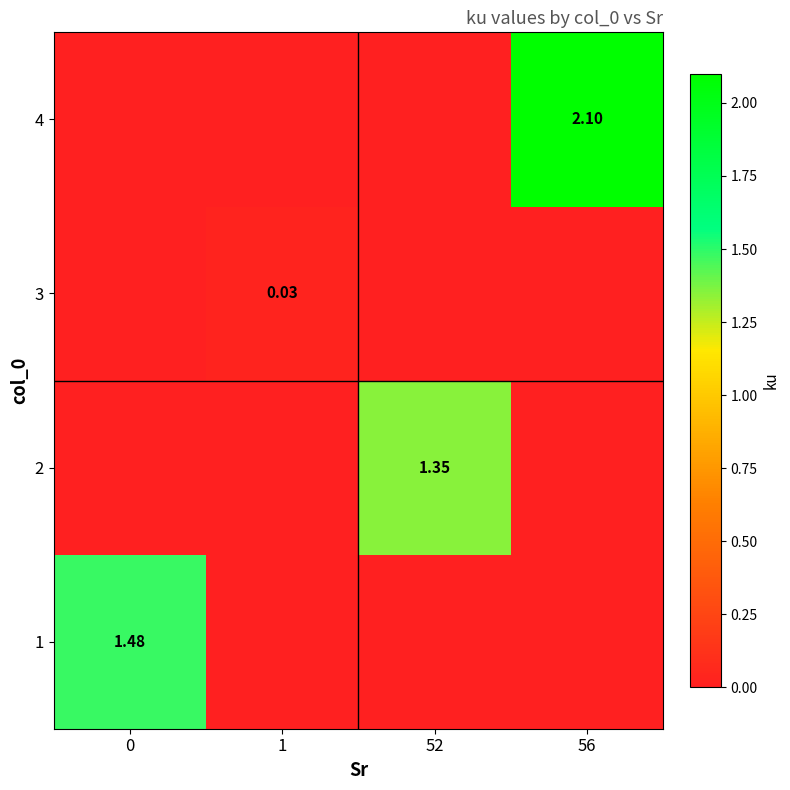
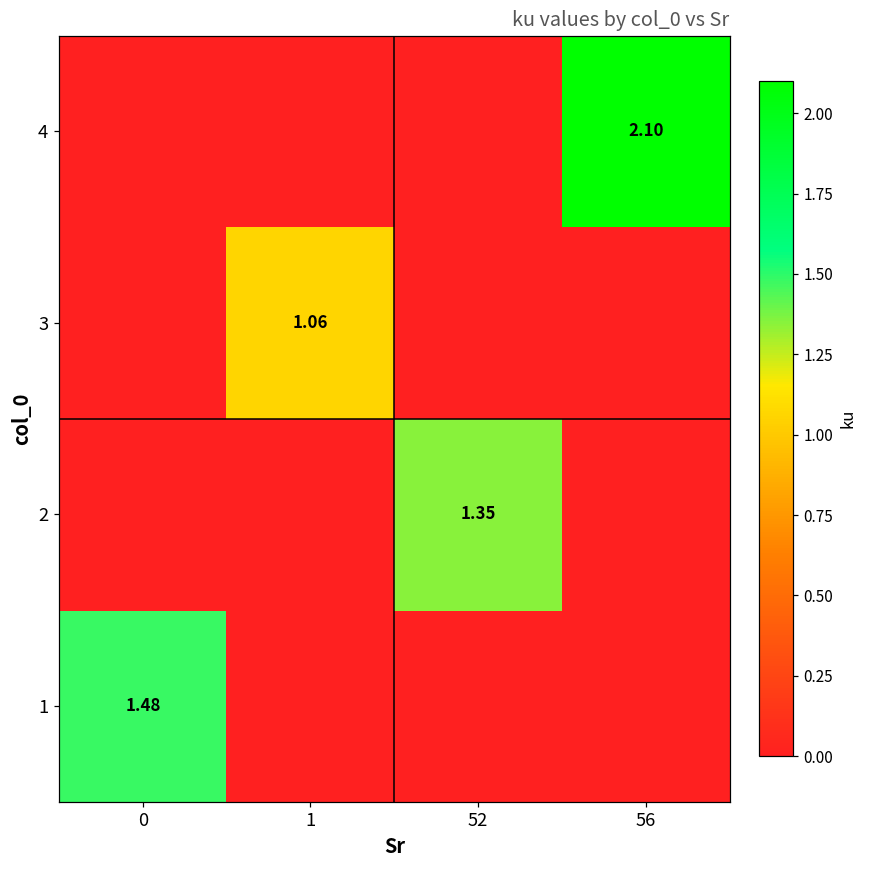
  {
    "4": {
      "56": 2.10
    },
    "3": {
-     "1": 0.03
+     "1": 1.06
    },
    "2": {
      "52": 1.35
    },
    "1": {
      "0": 1.48
    }
  }
